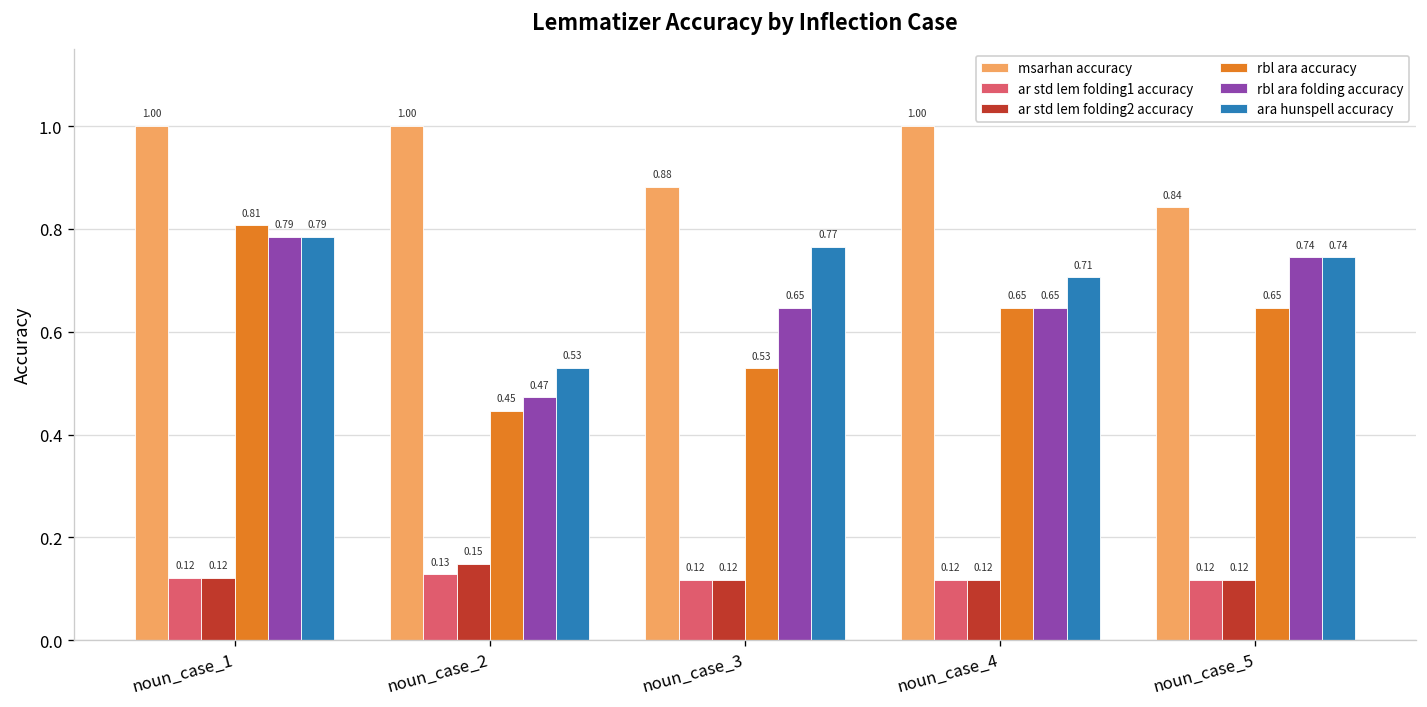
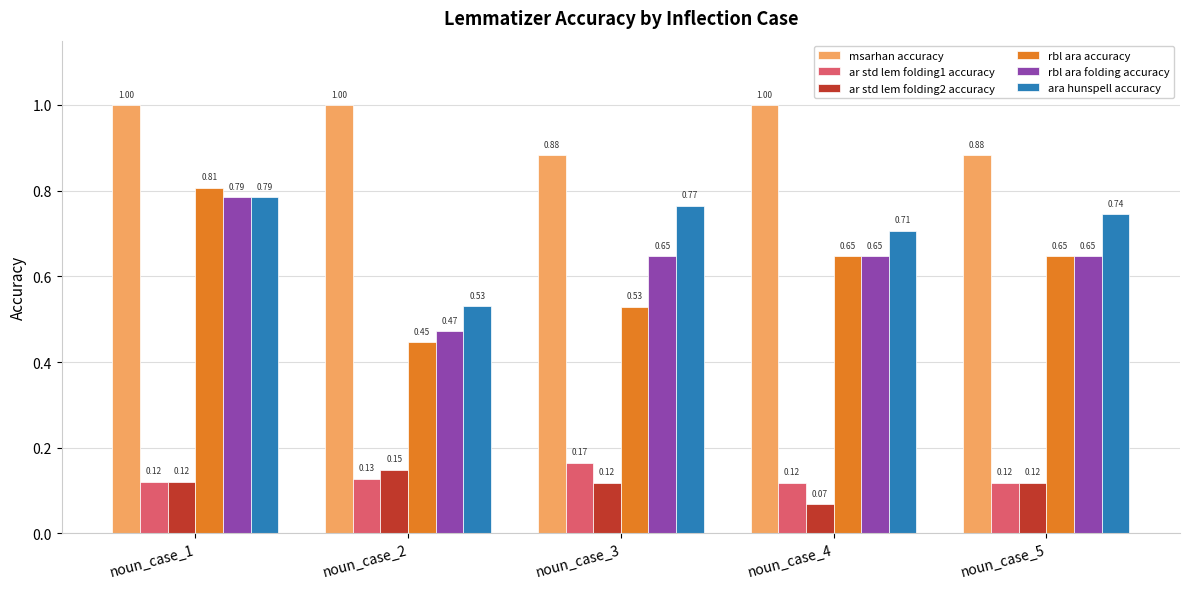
  {
    "msarhan accuracy": {
      "noun_case_1": 1.00,
      "noun_case_2": 1.00,
      "noun_case_3": 0.88,
      "noun_case_4": 1.00,
-     "noun_case_5": 0.84
+     "noun_case_5": 0.88
    },
    "ar std lem folding1 accuracy": {
      "noun_case_1": 0.12,
      "noun_case_2": 0.13,
-     "noun_case_3": 0.12,
+     "noun_case_3": 0.17,
      "noun_case_4": 0.12,
      "noun_case_5": 0.12
    },
    "ar std lem folding2 accuracy": {
      "noun_case_1": 0.12,
      "noun_case_2": 0.15,
      "noun_case_3": 0.12,
-     "noun_case_4": 0.12,
+     "noun_case_4": 0.07,
      "noun_case_5": 0.12
    },
    "rbl ara accuracy": {
      "noun_case_1": 0.81,
      "noun_case_2": 0.45,
      "noun_case_3": 0.53,
      "noun_case_4": 0.65,
      "noun_case_5": 0.65
    },
    "rbl ara folding accuracy": {
      "noun_case_1": 0.79,
      "noun_case_2": 0.47,
      "noun_case_3": 0.65,
      "noun_case_4": 0.65,
-     "noun_case_5": 0.74
+     "noun_case_5": 0.65
    },
    "ara hunspell accuracy": {
      "noun_case_1": 0.79,
      "noun_case_2": 0.53,
      "noun_case_3": 0.77,
      "noun_case_4": 0.71,
      "noun_case_5": 0.74
    }
  }
